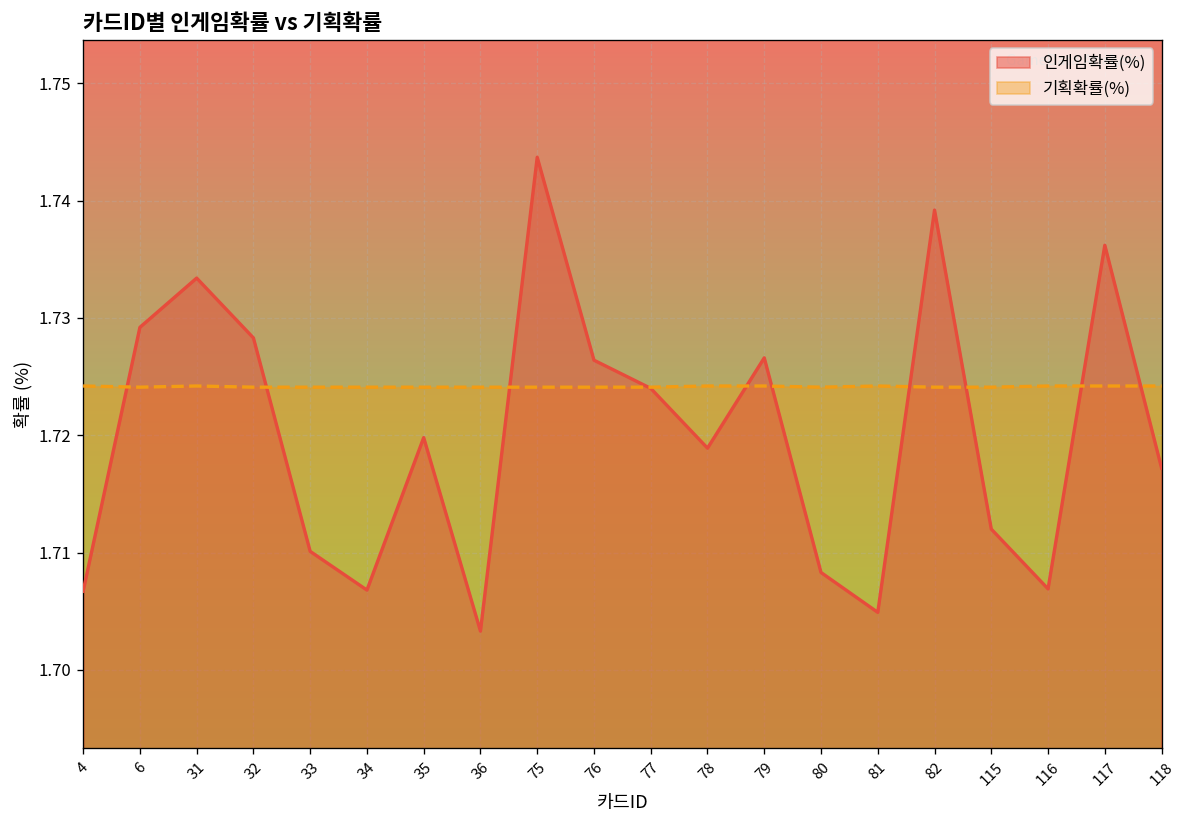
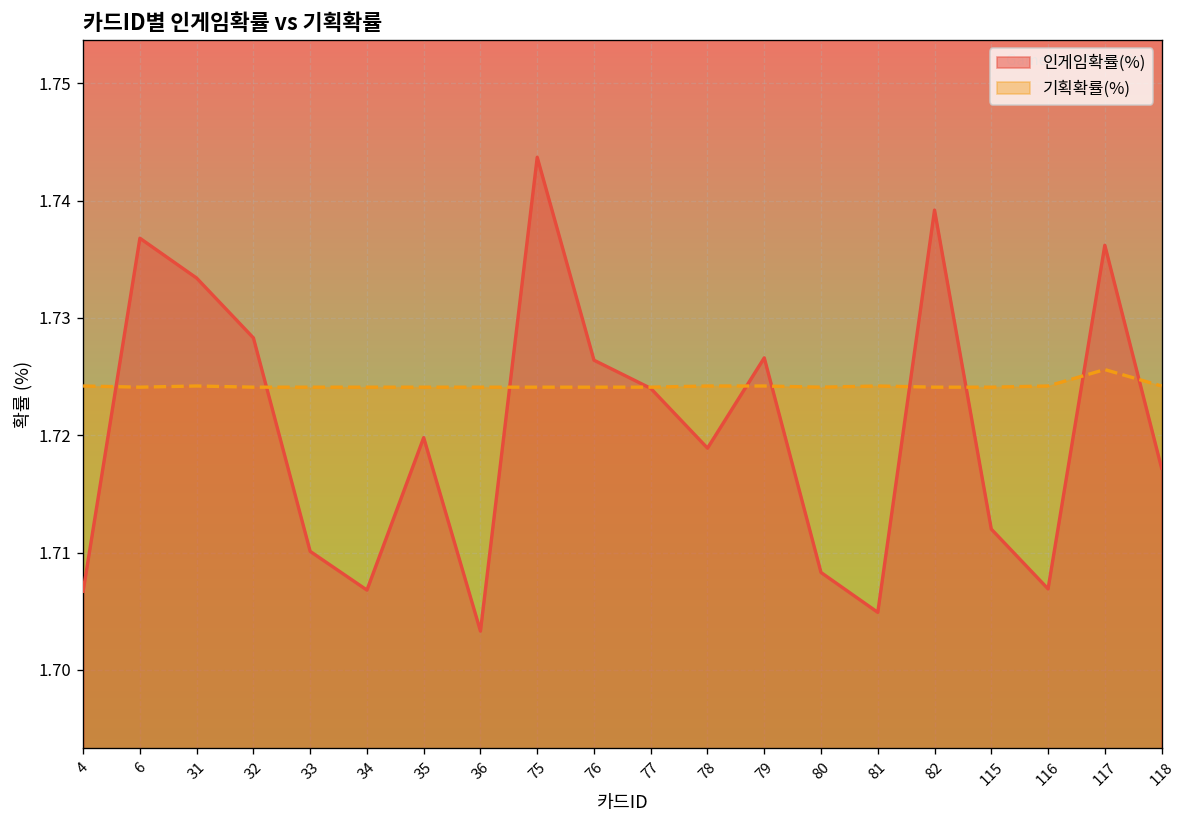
  {
    "인게임확률(%)": {
      "4": 1.707,
-     "6": 1.729,
+     "6": 1.737,
      "31": 1.733,
      "32": 1.728,
      "33": 1.710,
      "34": 1.707,
      "35": 1.720,
      "36": 1.703,
      "75": 1.744,
      "76": 1.726,
      "78": 1.719,
      "79": 1.727,
      "80": 1.708,
      "81": 1.705,
      "82": 1.739,
      "115": 1.712,
      "116": 1.707,
      "117": 1.736,
      "118": 1.717
    },
    "기획확률(%)": {
      "4": 1.724,
      "6": 1.724,
      "31": 1.724,
      "32": 1.724,
      "33": 1.724,
      "34": 1.724,
      "35": 1.724,
      "36": 1.724,
      "75": 1.724,
      "76": 1.724,
      "78": 1.724,
      "79": 1.724,
      "80": 1.724,
      "81": 1.724,
      "82": 1.724,
      "115": 1.724,
      "116": 1.724,
-     "117": 1.724,
+     "117": 1.726,
      "118": 1.724
    }
  }
